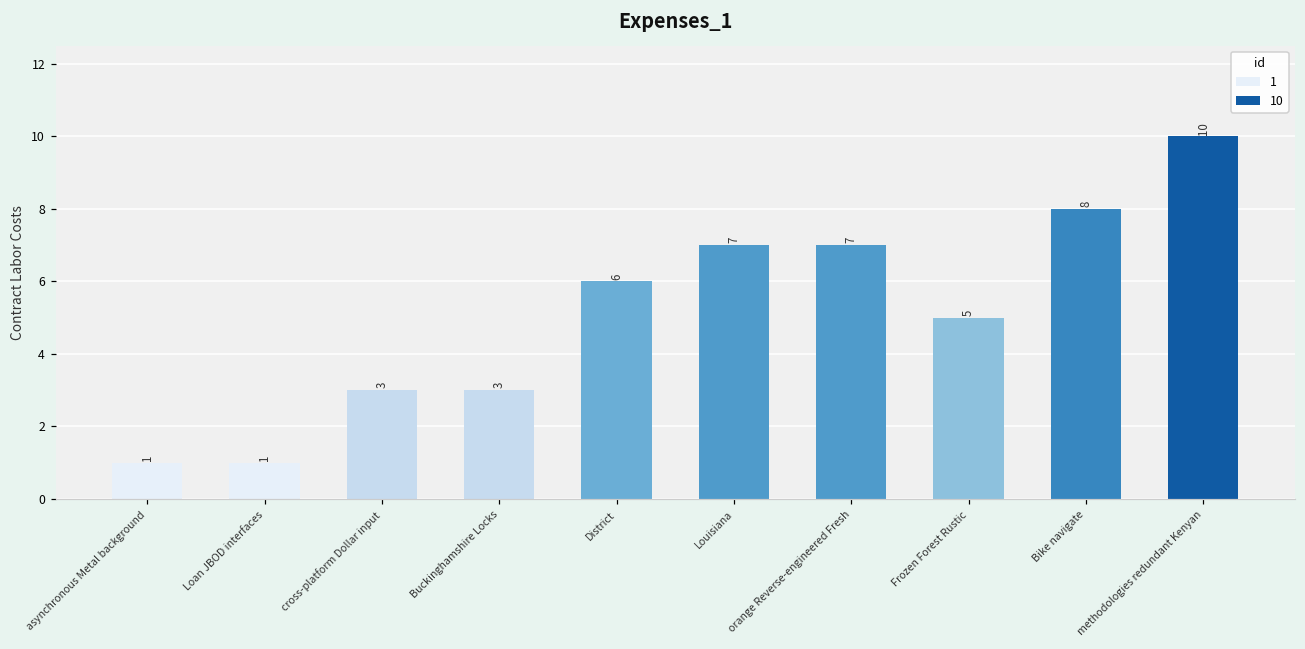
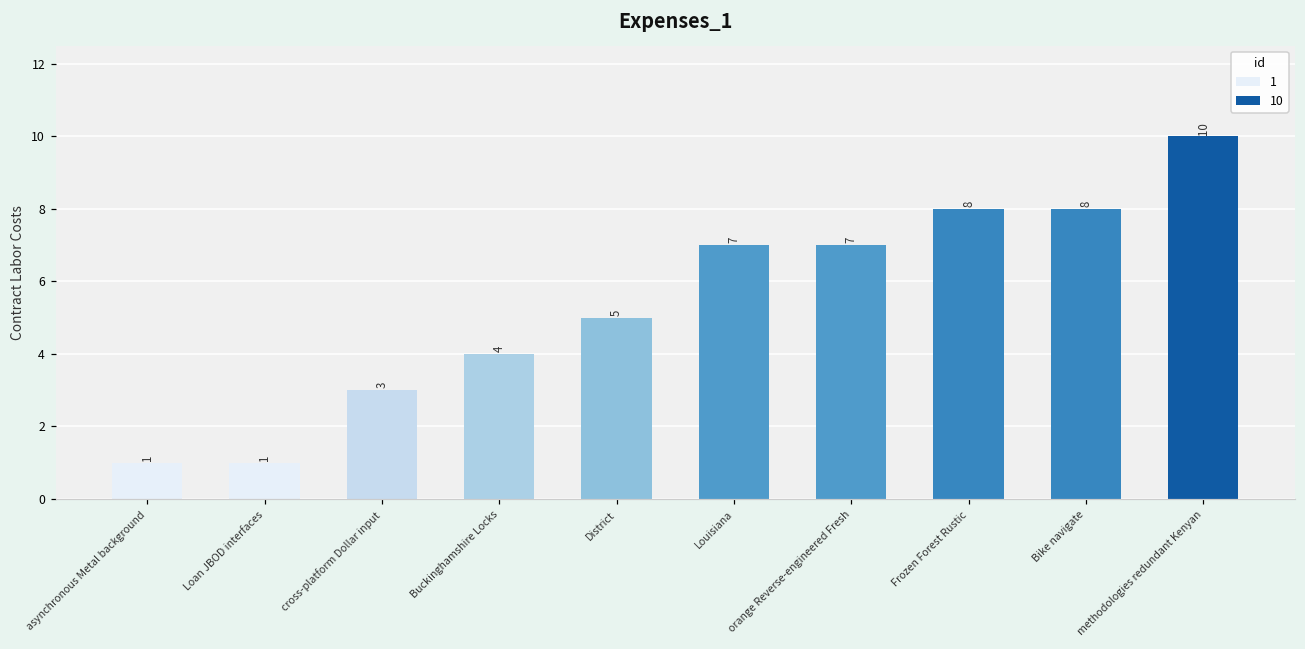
  {
    "asynchronous Metal background": 1,
    "Loan JBOD interfaces": 1,
    "cross-platform Dollar input": 3,
-   "Buckinghamshire Locks": 3,
-   "District": 6,
+   "Buckinghamshire Locks": 4,
+   "District": 5,
    "Louisiana": 7,
    "orange Reverse-engineered Fresh": 7,
-   "Frozen Forest Rustic": 5,
+   "Frozen Forest Rustic": 8,
    "Bike navigate": 8,
    "methodologies redundant Kenyan": 10
  }
